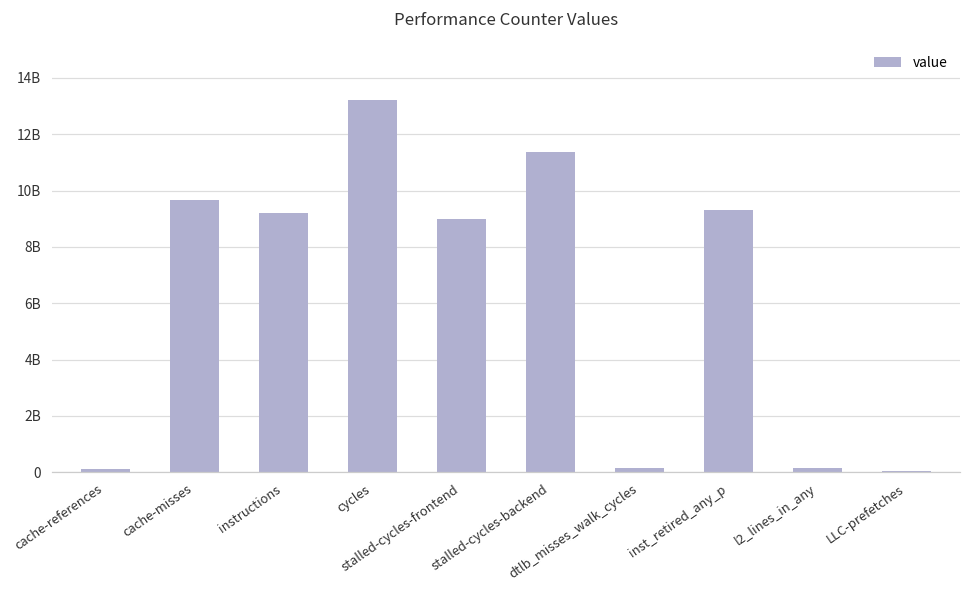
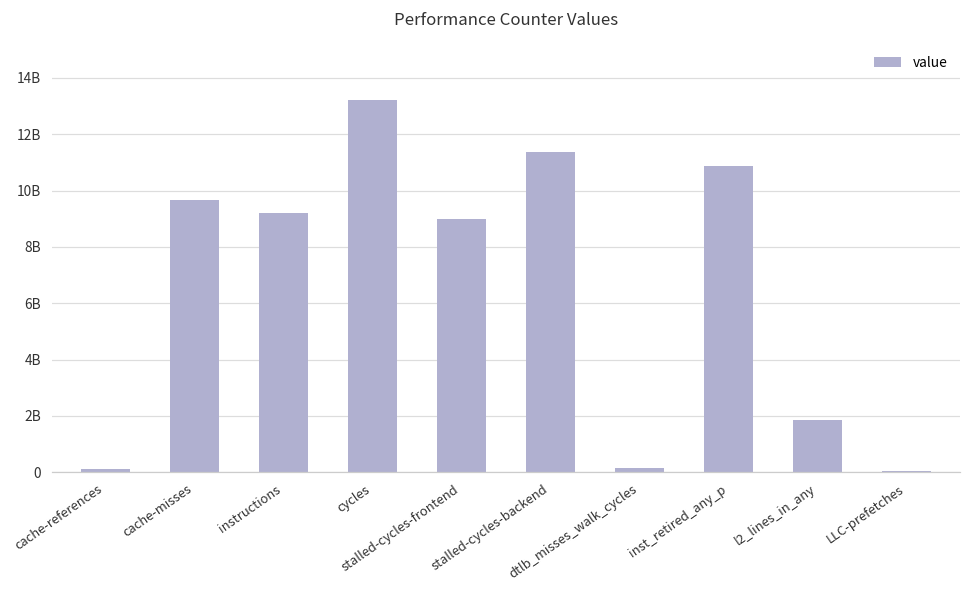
  {
    "cache-references": 100000000,
    "cache-misses": 9700000000,
    "instructions": 9200000000,
    "cycles": 13200000000,
    "stalled-cycles-frontend": 9000000000,
    "stalled-cycles-backend": 11400000000,
    "dtlb_misses_walk_cycles": 200000000,
-   "inst_retired_any_p": 9300000000,
-   "l2_lines_in_any": 100000000
+   "inst_retired_any_p": 10900000000,
+   "l2_lines_in_any": 1900000000
  }
